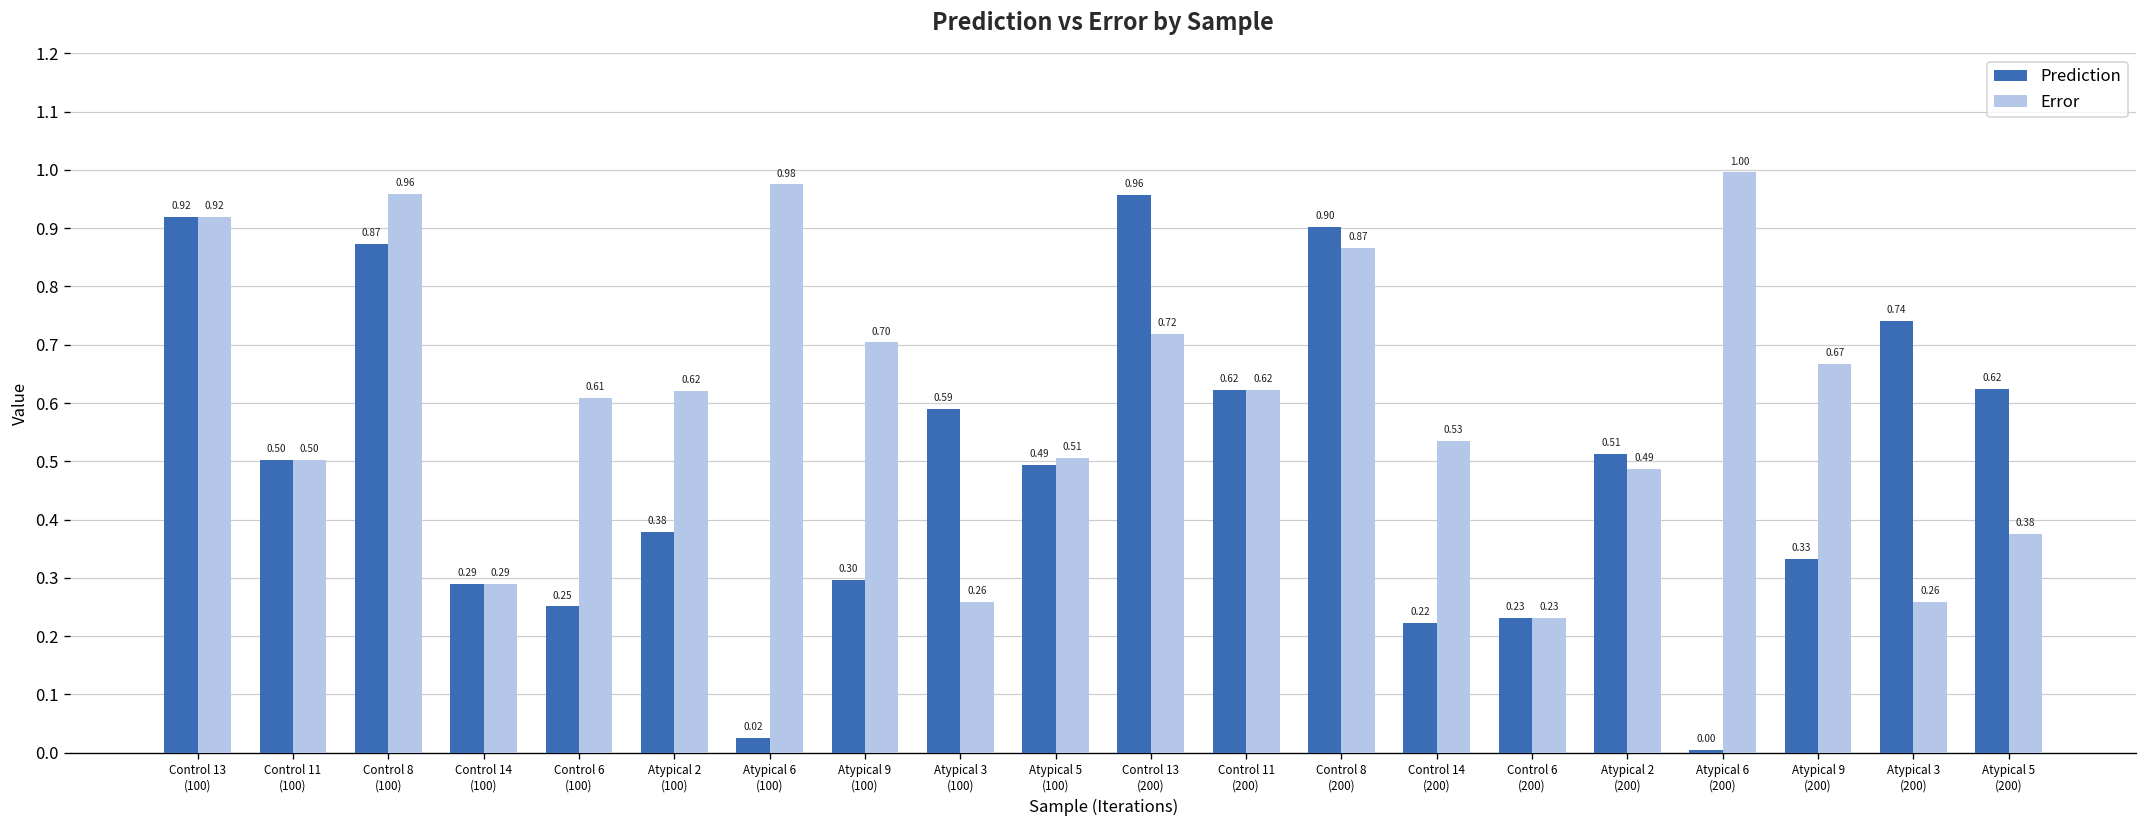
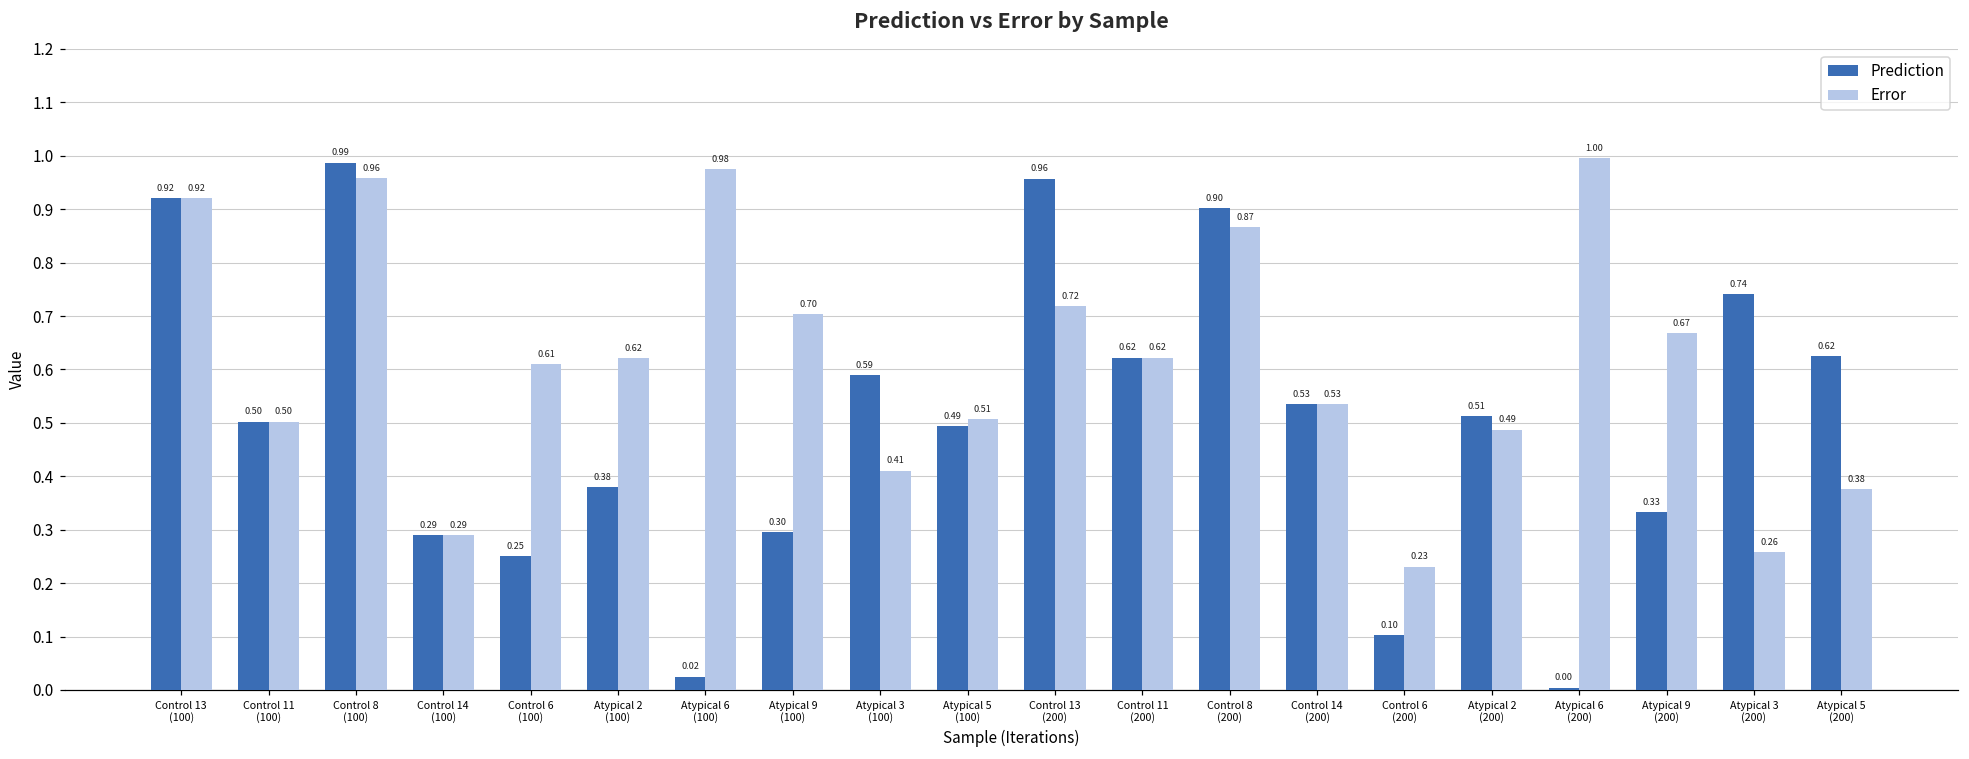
  {
    "Prediction": {
      "Control 13 (100)": 0.92,
      "Control 11 (100)": 0.50,
-     "Control 8 (100)": 0.87,
+     "Control 8 (100)": 0.99,
      "Control 14 (100)": 0.29,
      "Control 6 (100)": 0.25,
      "Atypical 2 (100)": 0.38,
      "Atypical 6 (100)": 0.02,
      "Atypical 9 (100)": 0.30,
      "Atypical 3 (100)": 0.59,
      "Atypical 5 (100)": 0.49,
      "Control 13 (200)": 0.96,
      "Control 11 (200)": 0.62,
      "Control 8 (200)": 0.90,
-     "Control 14 (200)": 0.22,
-     "Control 6 (200)": 0.23,
+     "Control 14 (200)": 0.53,
+     "Control 6 (200)": 0.10,
      "Atypical 2 (200)": 0.51,
      "Atypical 6 (200)": 0.00,
      "Atypical 9 (200)": 0.33,
      "Atypical 3 (200)": 0.74,
      "Atypical 5 (200)": 0.62
    },
    "Error": {
      "Control 13 (100)": 0.92,
      "Control 11 (100)": 0.50,
      "Control 8 (100)": 0.96,
      "Control 14 (100)": 0.29,
      "Control 6 (100)": 0.61,
      "Atypical 2 (100)": 0.62,
      "Atypical 6 (100)": 0.98,
      "Atypical 9 (100)": 0.70,
-     "Atypical 3 (100)": 0.26,
+     "Atypical 3 (100)": 0.41,
      "Atypical 5 (100)": 0.51,
      "Control 13 (200)": 0.72,
      "Control 11 (200)": 0.62,
      "Control 8 (200)": 0.87,
      "Control 14 (200)": 0.53,
      "Control 6 (200)": 0.23,
      "Atypical 2 (200)": 0.49,
      "Atypical 6 (200)": 1.00,
      "Atypical 9 (200)": 0.67,
      "Atypical 3 (200)": 0.26,
      "Atypical 5 (200)": 0.38
    }
  }
